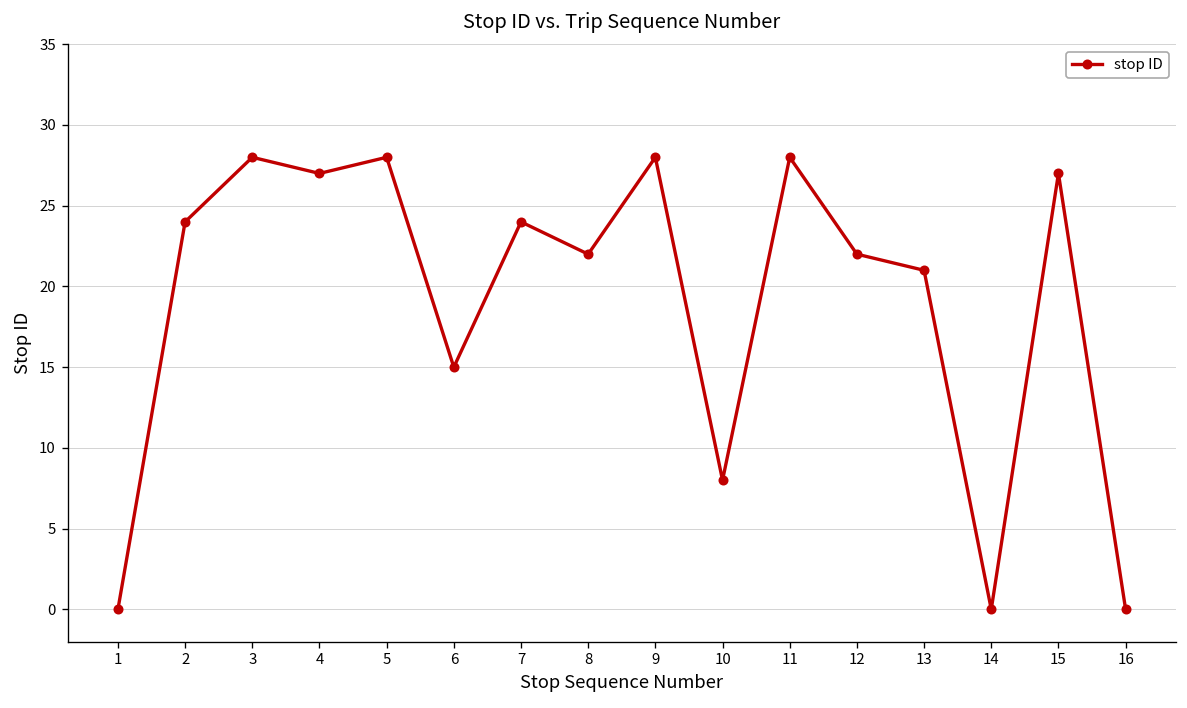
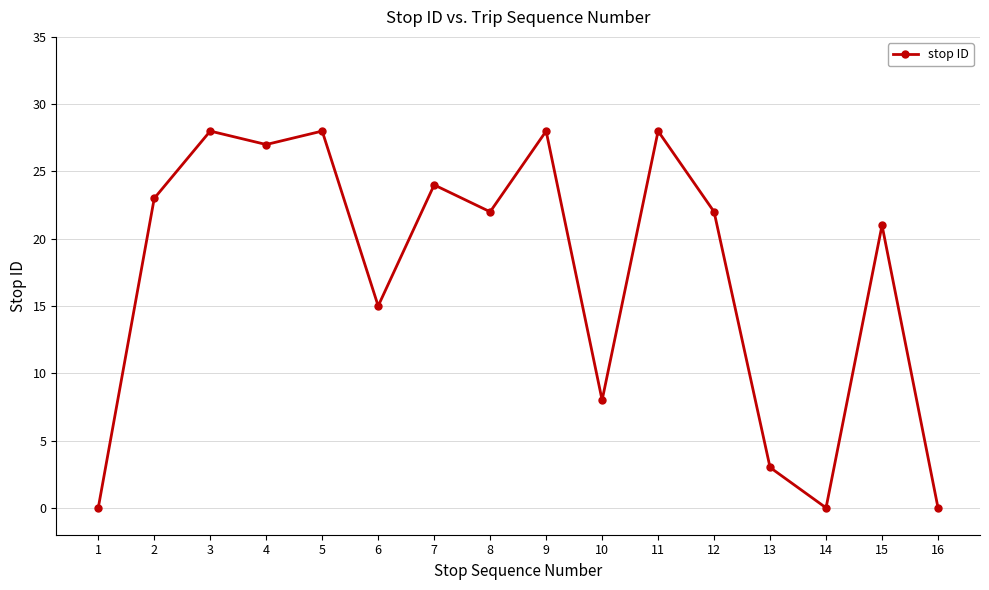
  {
    "1": 0,
-   "2": 24,
+   "2": 23,
    "3": 28,
    "4": 27,
    "5": 28,
    "6": 15,
    "7": 24,
    "8": 22,
    "9": 28,
    "10": 8,
    "11": 28,
    "12": 22,
-   "13": 21,
+   "13": 3,
    "14": 0,
-   "15": 27,
+   "15": 21,
    "16": 0
  }
